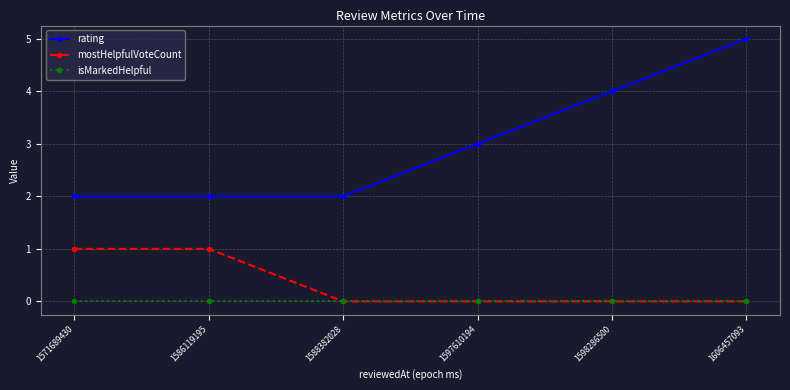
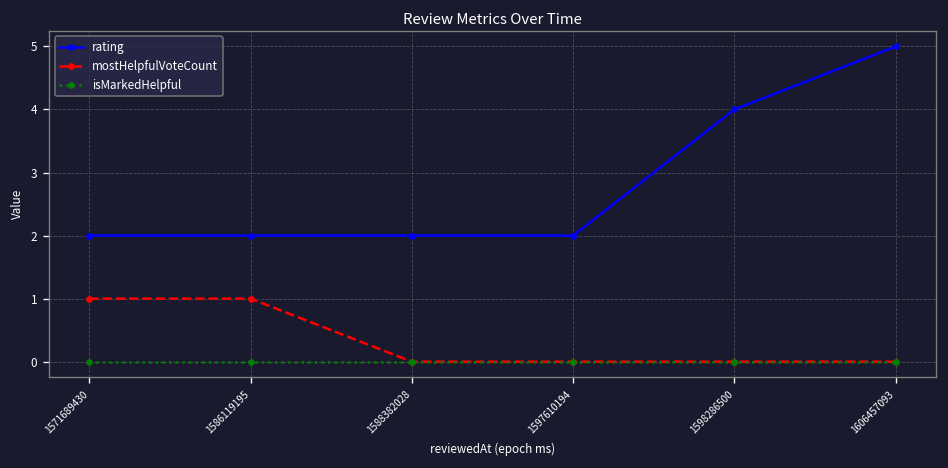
  {
    "rating": {
      "1571689430": 2,
      "1586119195": 2,
      "1588382028": 2,
-     "1597610194": 3,
+     "1597610194": 2,
      "1598286500": 4,
      "1606457093": 5
    },
    "mostHelpfulVoteCount": {
      "1571689430": 1,
      "1586119195": 1
    },
    "isMarkedHelpful": {
      "1571689430": 0,
      "1586119195": 0
    }
  }
